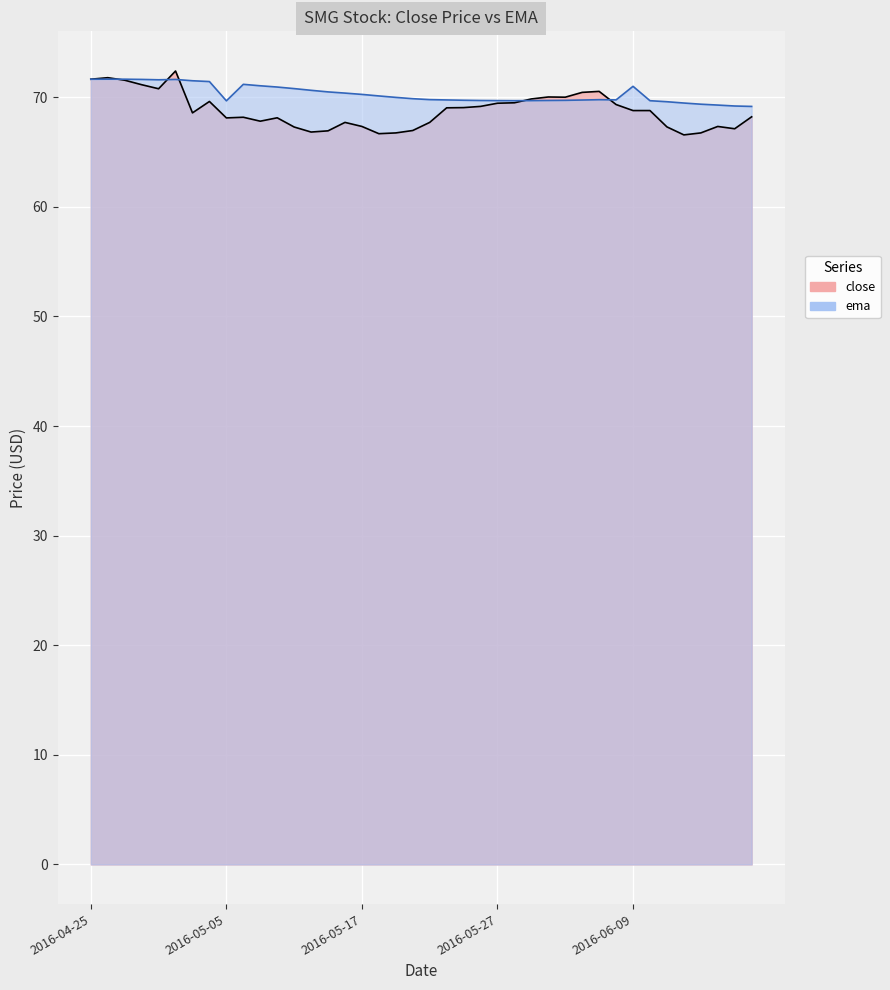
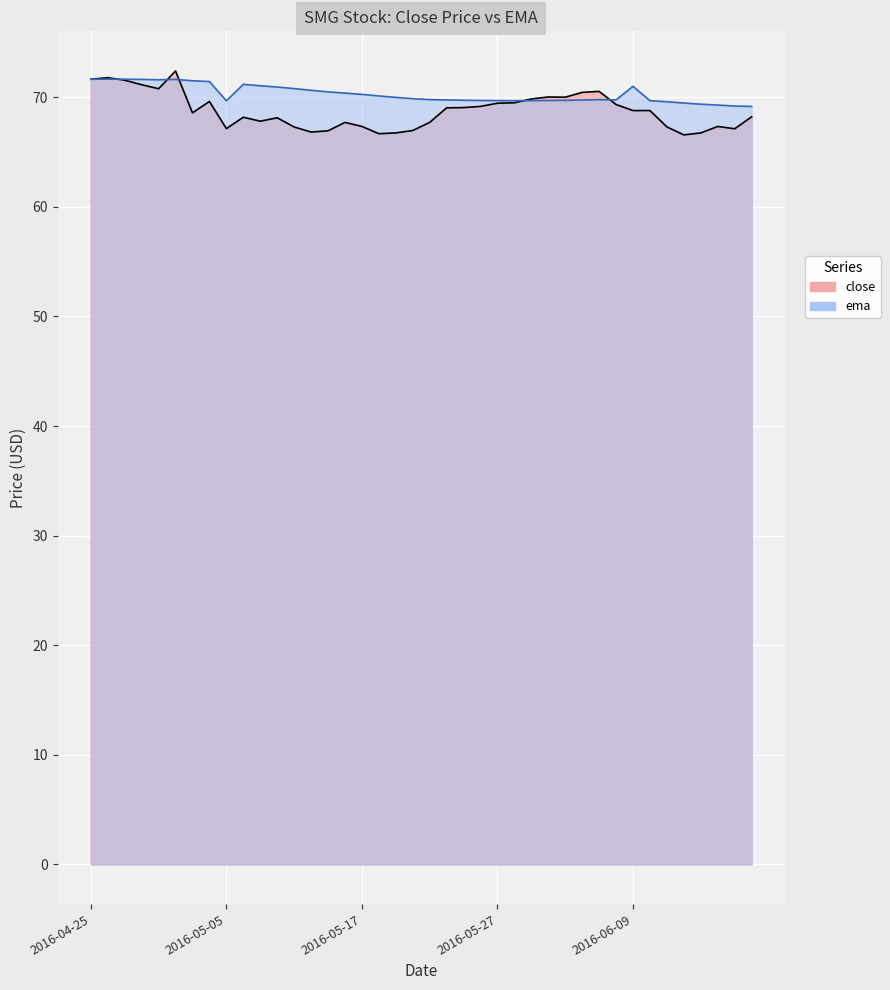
  {
    "close": {
-     "2016-05-05": 68.1,
+     "2016-05-05": 67.1,
      "2016-05-17": 67.3,
      "2016-05-27": 69.5,
      "2016-06-09": 68.8
    },
    "ema": {
      "2016-05-05": 69.7,
      "2016-05-17": 70.3,
      "2016-05-27": 69.7,
      "2016-06-09": 71.0
    }
  }
